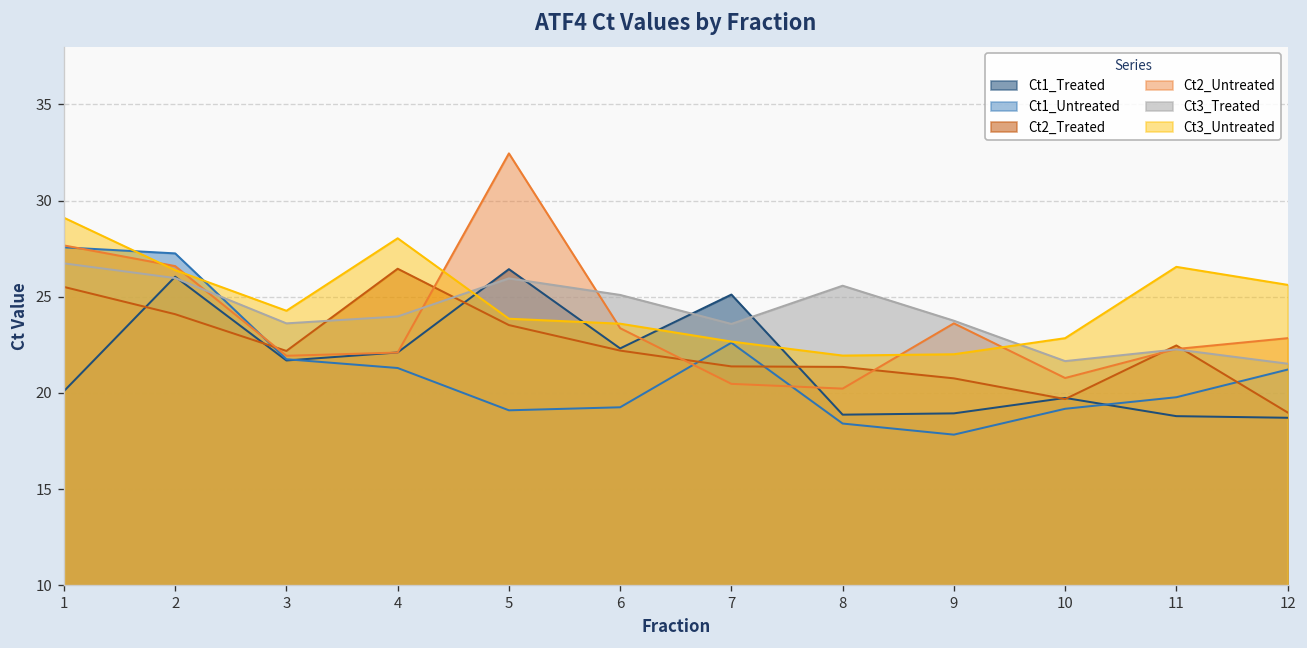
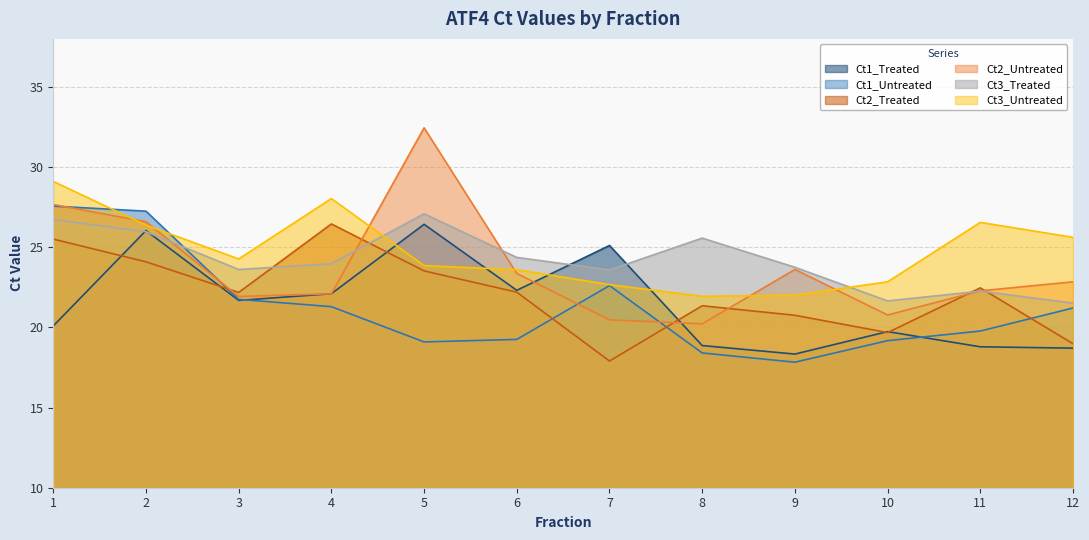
  {
    "Ct1_Treated": {
      "1": 20.1,
      "5": 26.4,
      "7": 25.1,
      "8": 18.9,
-     "9": 18.9,
+     "9": 18.3,
      "11": 18.8,
      "12": 18.7
    },
    "Ct1_Untreated": {
      "2": 27.3,
      "4": 21.3,
      "5": 19.1,
      "6": 19.3,
      "8": 18.4,
      "9": 17.8,
      "10": 19.2,
      "11": 19.8,
      "12": 21.2
    },
    "Ct2_Treated": {
      "1": 25.5,
      "2": 24.1,
      "3": 22.2,
      "4": 26.5,
      "5": 23.5,
-     "7": 21.4,
+     "7": 17.9,
      "8": 21.4,
      "9": 20.8,
      "11": 22.5,
      "12": 19.0
    },
    "Ct3_Treated": {
      "1": 26.7,
      "3": 23.6,
      "4": 24.0,
-     "5": 26.0,
-     "6": 25.1,
+     "5": 27.1,
+     "6": 24.4,
      "7": 23.6,
      "8": 25.6,
      "10": 21.7,
      "12": 21.5
    }
  }
